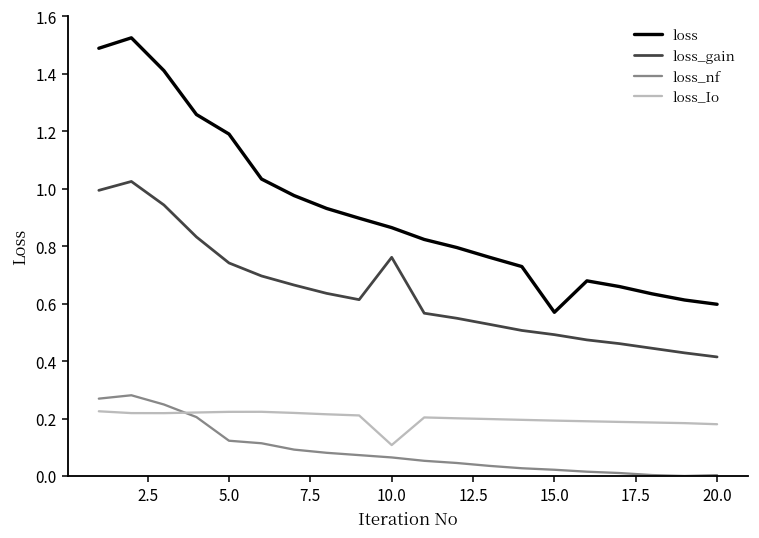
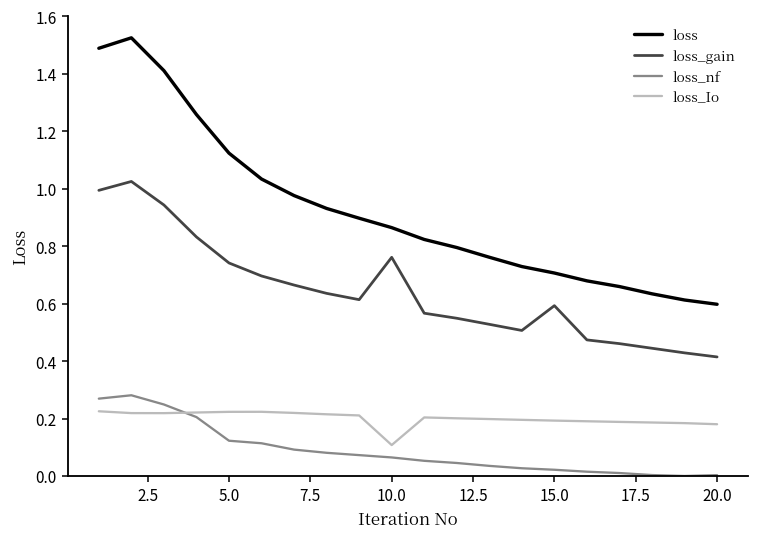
  {
    "loss": {
-     "5.0": 1.19,
+     "5.0": 1.12,
      "10.0": 0.86,
-     "15.0": 0.57,
+     "15.0": 0.71,
      "20.0": 0.60
    },
    "loss_gain": {
      "5.0": 0.74,
      "10.0": 0.76,
-     "15.0": 0.49,
+     "15.0": 0.59,
      "20.0": 0.41
    },
    "loss_nf": {
      "5.0": 0.12,
      "10.0": 0.06,
      "15.0": 0.02,
      "20.0": 0.00
    },
    "loss_Io": {
      "5.0": 0.22,
      "10.0": 0.11,
      "15.0": 0.19,
      "20.0": 0.18
    }
  }
